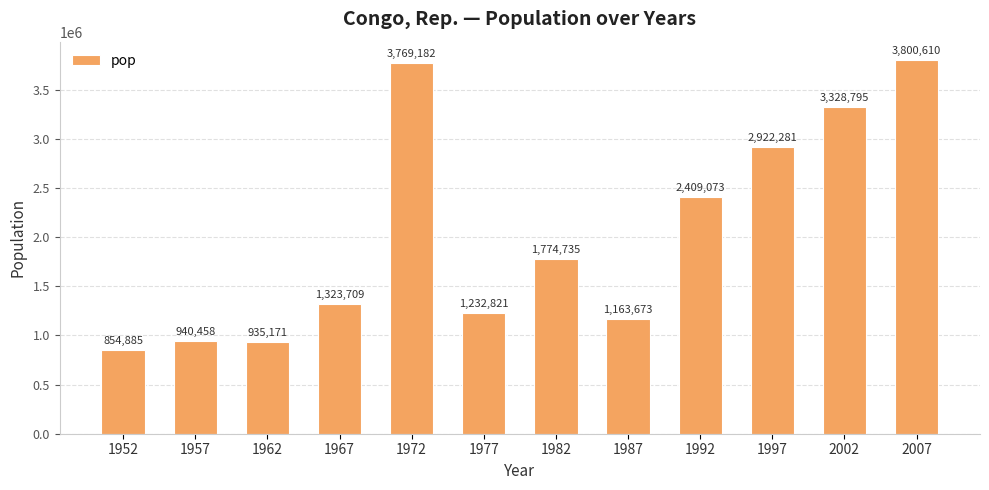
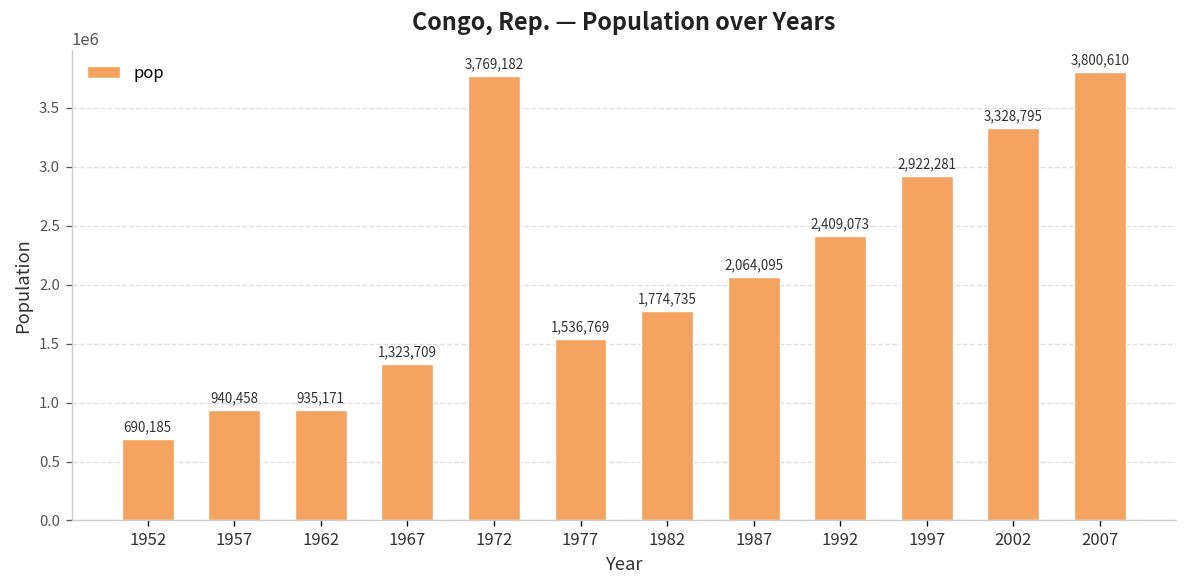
  {
-   "1952": "854,885",
+   "1952": "690,185",
    "1957": "940,458",
    "1962": "935,171",
    "1967": "1,323,709",
    "1972": "3,769,182",
-   "1977": "1,232,821",
+   "1977": "1,536,769",
    "1982": "1,774,735",
-   "1987": "1,163,673",
+   "1987": "2,064,095",
    "1992": "2,409,073",
    "1997": "2,922,281",
    "2002": "3,328,795",
    "2007": "3,800,610"
  }
